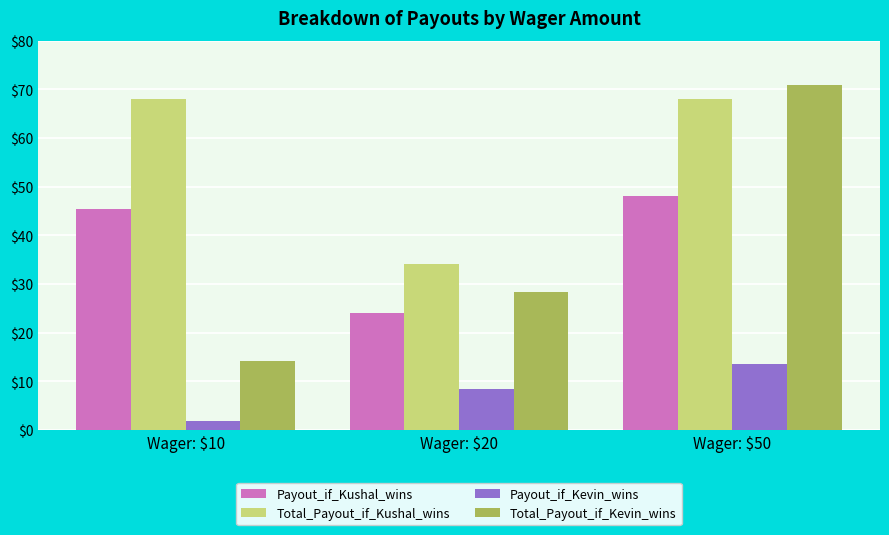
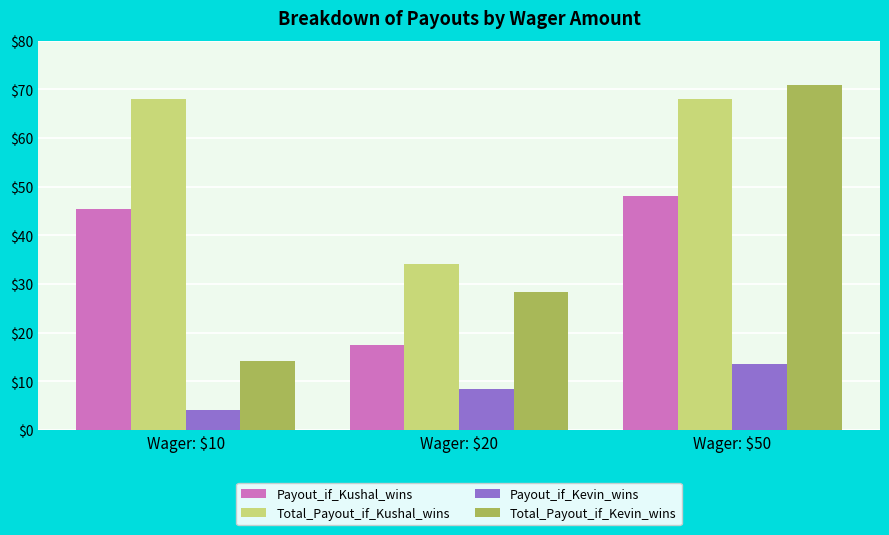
  {
    "Payout_if_Kushal_wins": {
      "Wager: $10": "$45",
-     "Wager: $20": "$24",
+     "Wager: $20": "$17",
      "Wager: $50": "$48"
    },
    "Payout_if_Kevin_wins": {
-     "Wager: $10": "$2",
+     "Wager: $10": "$4",
      "Wager: $20": "$8",
      "Wager: $50": "$14"
    }
  }
